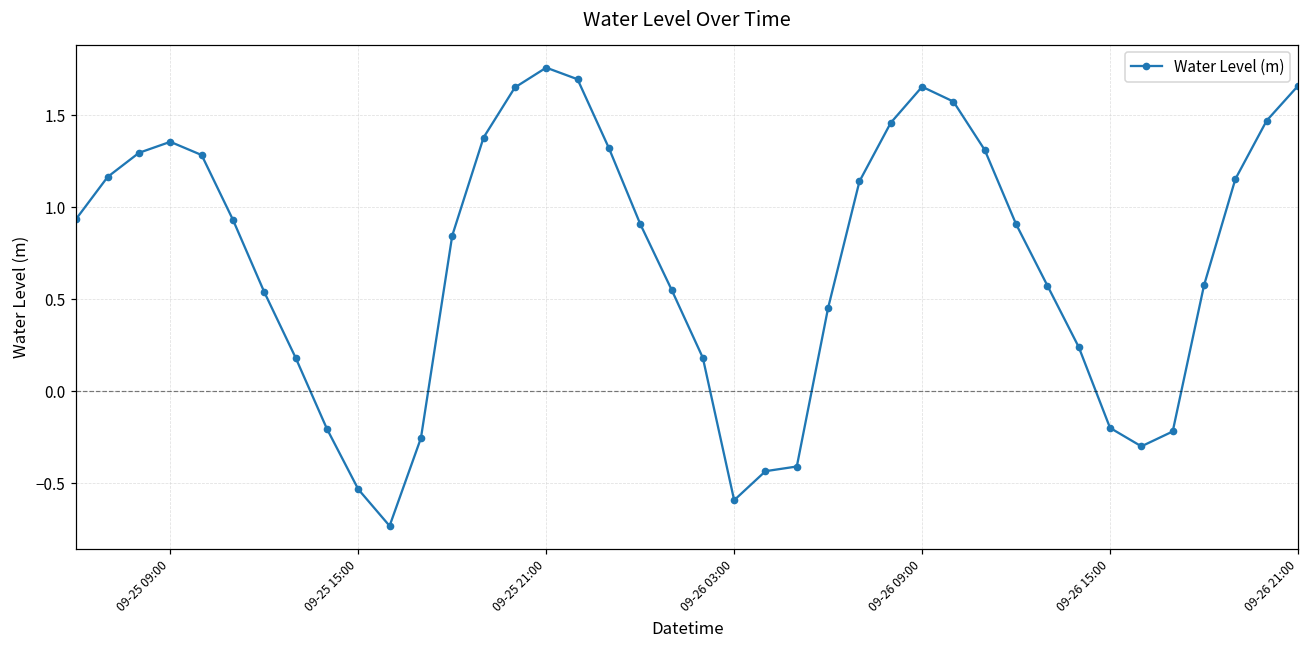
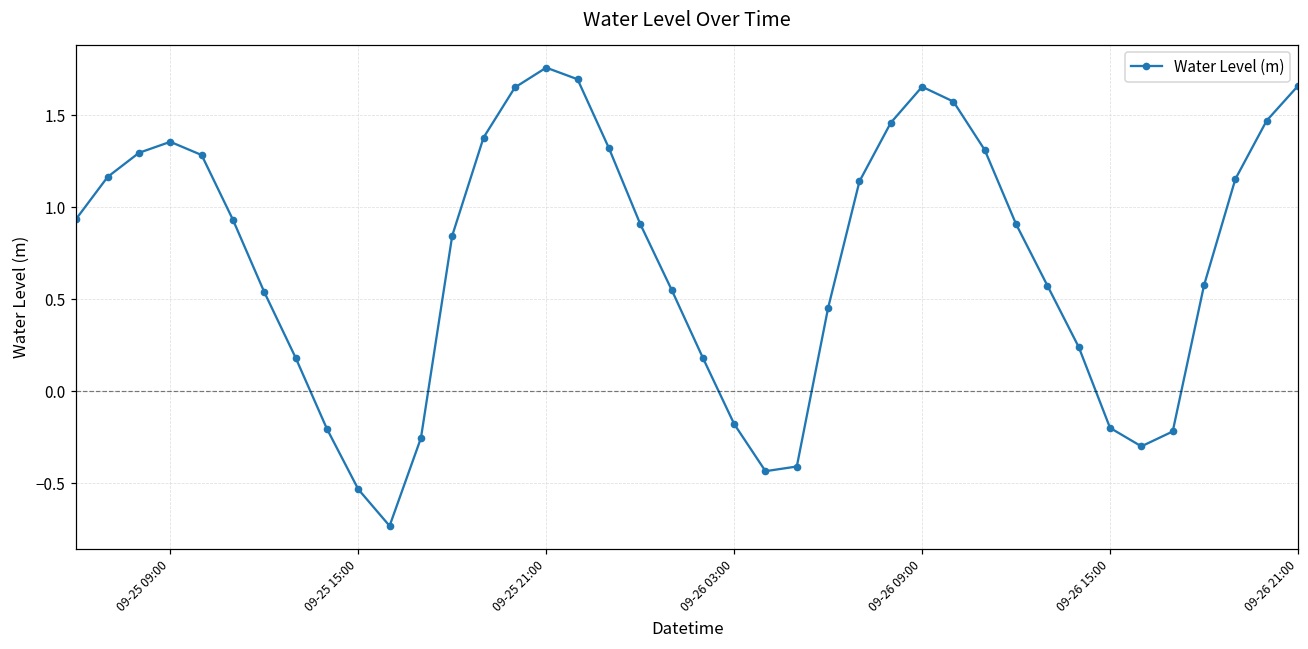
  {
    "09-25 09:00": 1.36,
    "09-25 15:00": -0.53,
    "09-25 21:00": 1.76,
-   "09-26 03:00": -0.59,
+   "09-26 03:00": -0.18,
    "09-26 09:00": 1.65,
    "09-26 15:00": -0.20,
    "09-26 21:00": 1.66
  }
